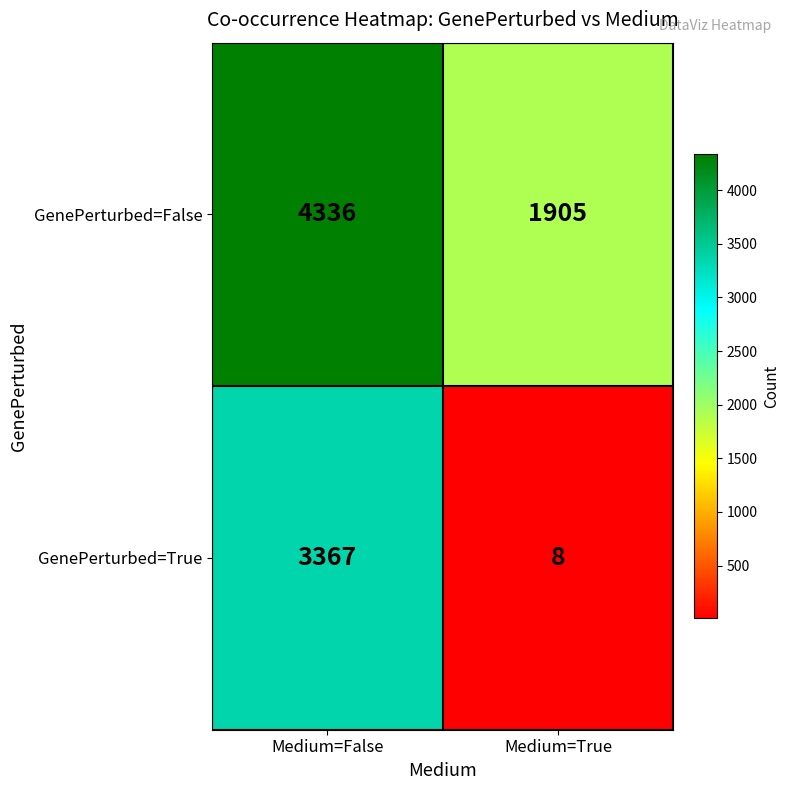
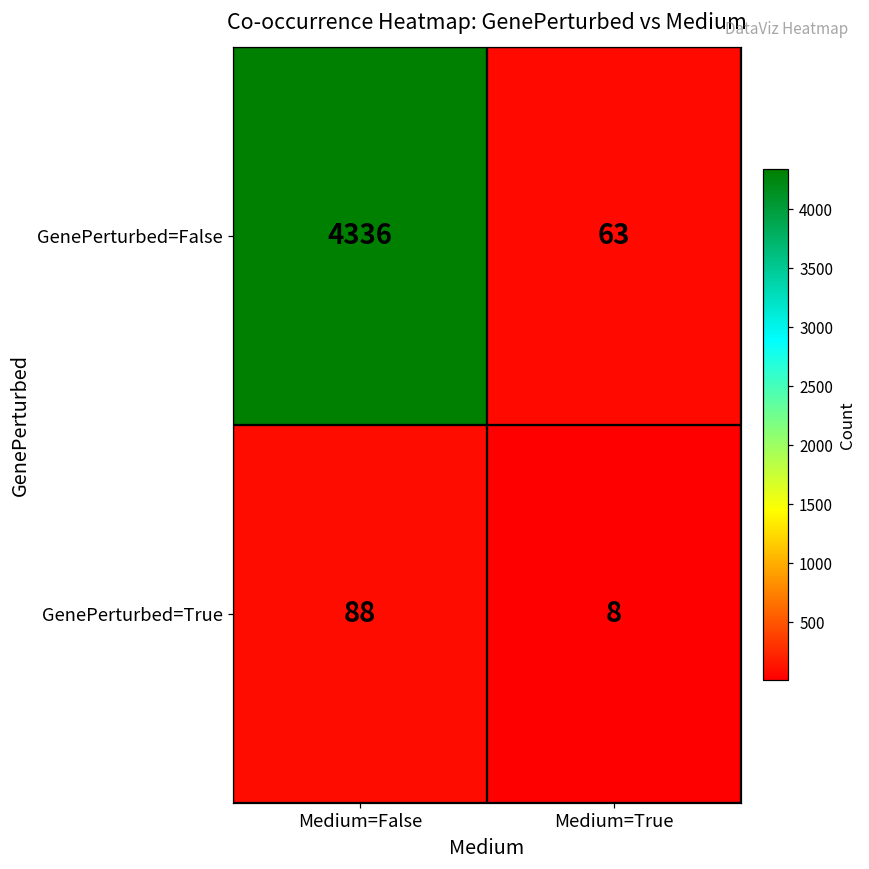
  {
    "GenePerturbed=False": {
      "Medium=False": 4336,
-     "Medium=True": 1905
+     "Medium=True": 63
    },
    "GenePerturbed=True": {
-     "Medium=False": 3367,
+     "Medium=False": 88,
      "Medium=True": 8
    }
  }
